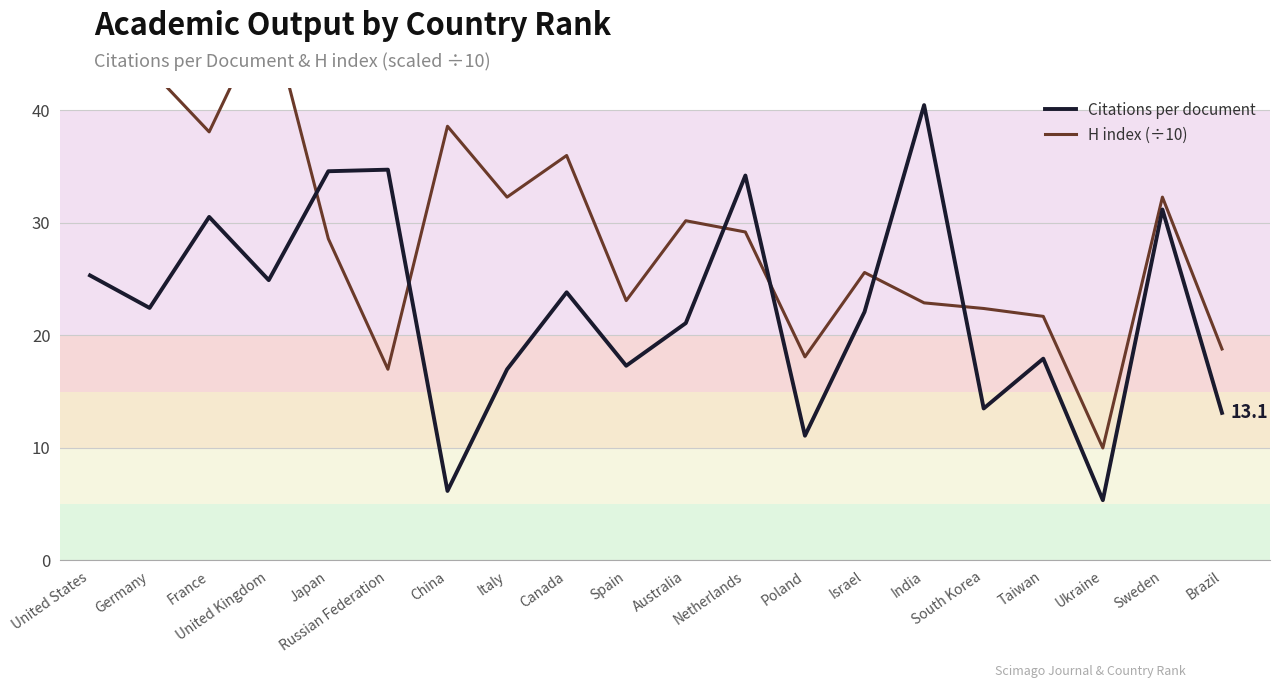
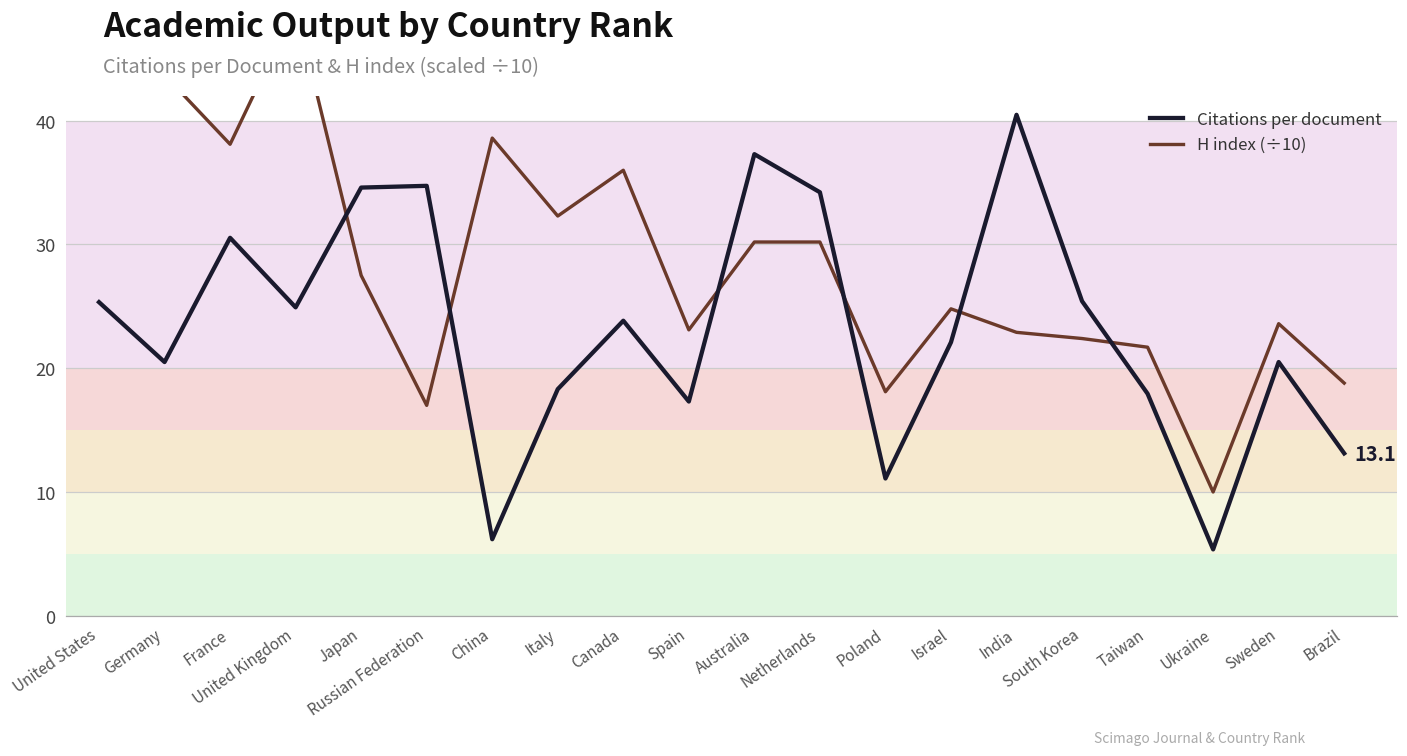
  {
    "Citations per document": {
      "United States": 25.3,
-     "Germany": 22.5,
+     "Germany": 20.5,
      "France": 30.5,
      "United Kingdom": 24.9,
      "Japan": 34.6,
      "Russian Federation": 34.7,
      "China": 6.2,
-     "Italy": 17.0,
+     "Italy": 18.3,
      "Canada": 23.8,
      "Spain": 17.3,
-     "Australia": 21.1,
+     "Australia": 37.3,
      "Netherlands": 34.2,
      "Poland": 11.1,
      "Israel": 22.1,
      "India": 40.5,
-     "South Korea": 13.5,
+     "South Korea": 25.4,
      "Taiwan": 17.9,
      "Ukraine": 5.4,
-     "Sweden": 31.2
+     "Sweden": 20.5
    },
    "H index (÷10)": {
      "France": 38.1,
-     "Japan": 28.6,
+     "Japan": 27.5,
      "Russian Federation": 17.0,
      "China": 38.6,
      "Italy": 32.3,
      "Canada": 36.0,
      "Spain": 23.1,
      "Australia": 30.2,
-     "Netherlands": 29.2,
+     "Netherlands": 30.2,
      "Poland": 18.1,
-     "Israel": 25.6,
+     "Israel": 24.8,
      "India": 22.9,
      "South Korea": 22.4,
      "Taiwan": 21.7,
      "Ukraine": 10.0,
-     "Sweden": 32.3,
+     "Sweden": 23.6,
      "Brazil": 18.8
    }
  }
